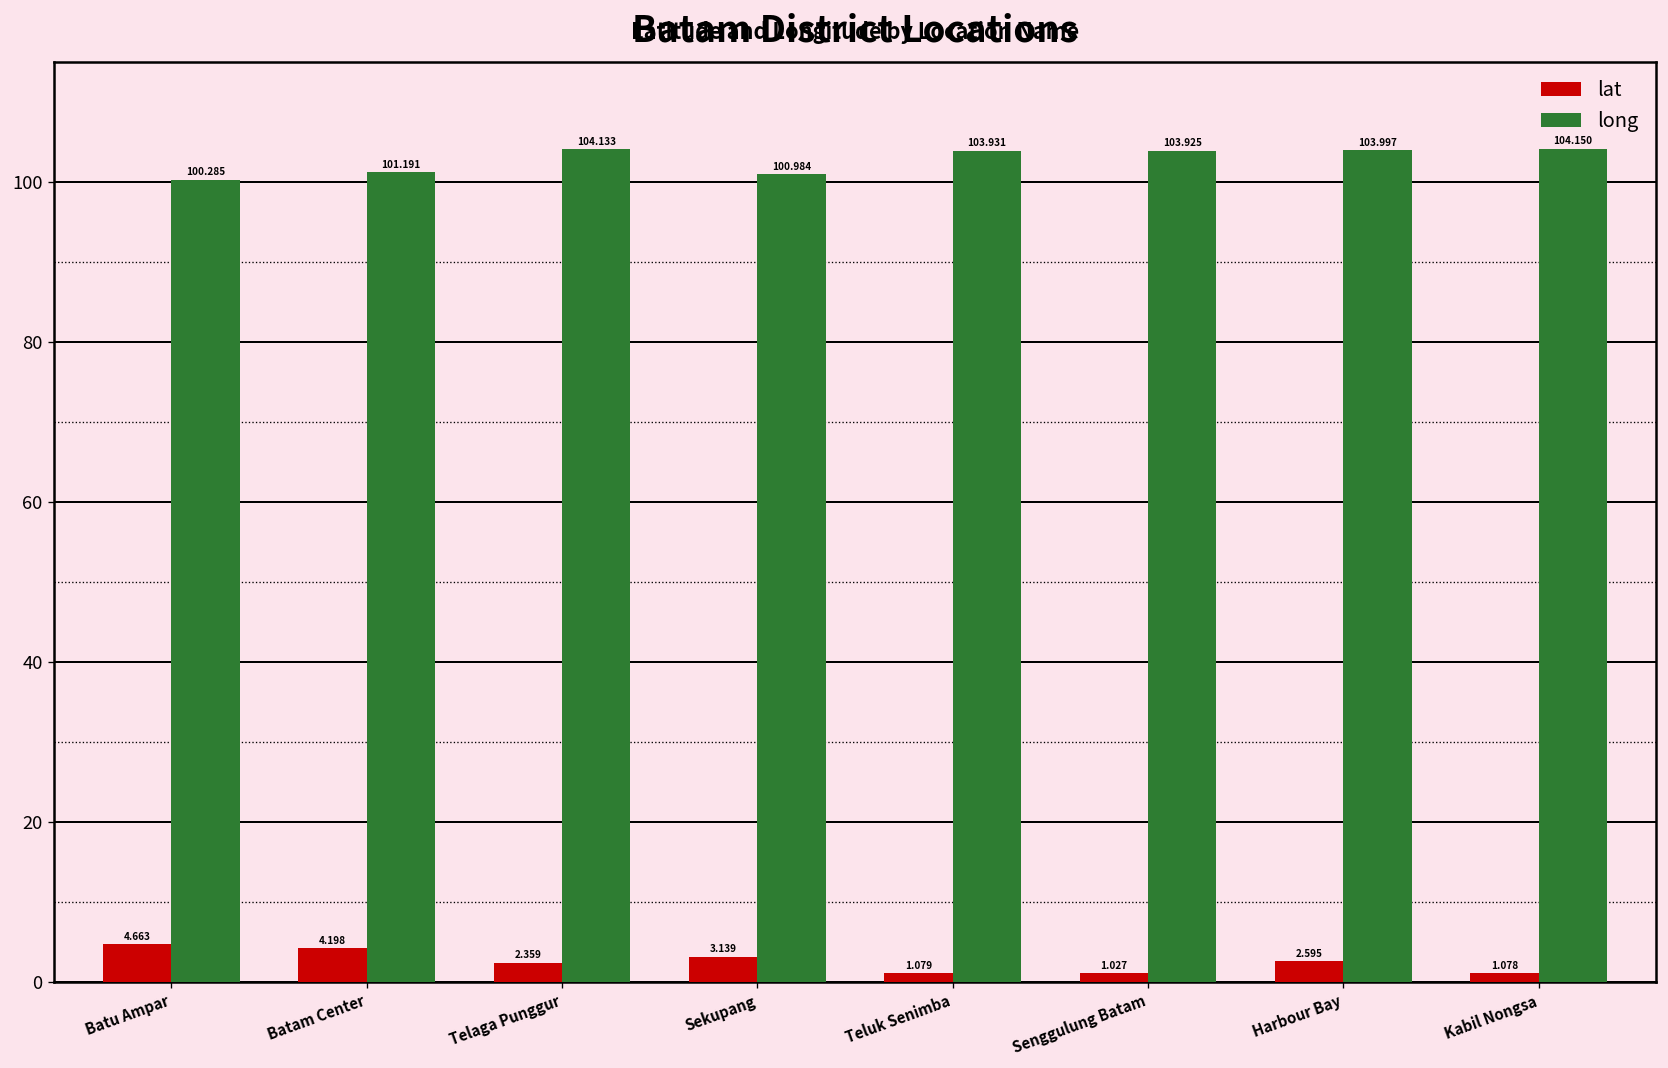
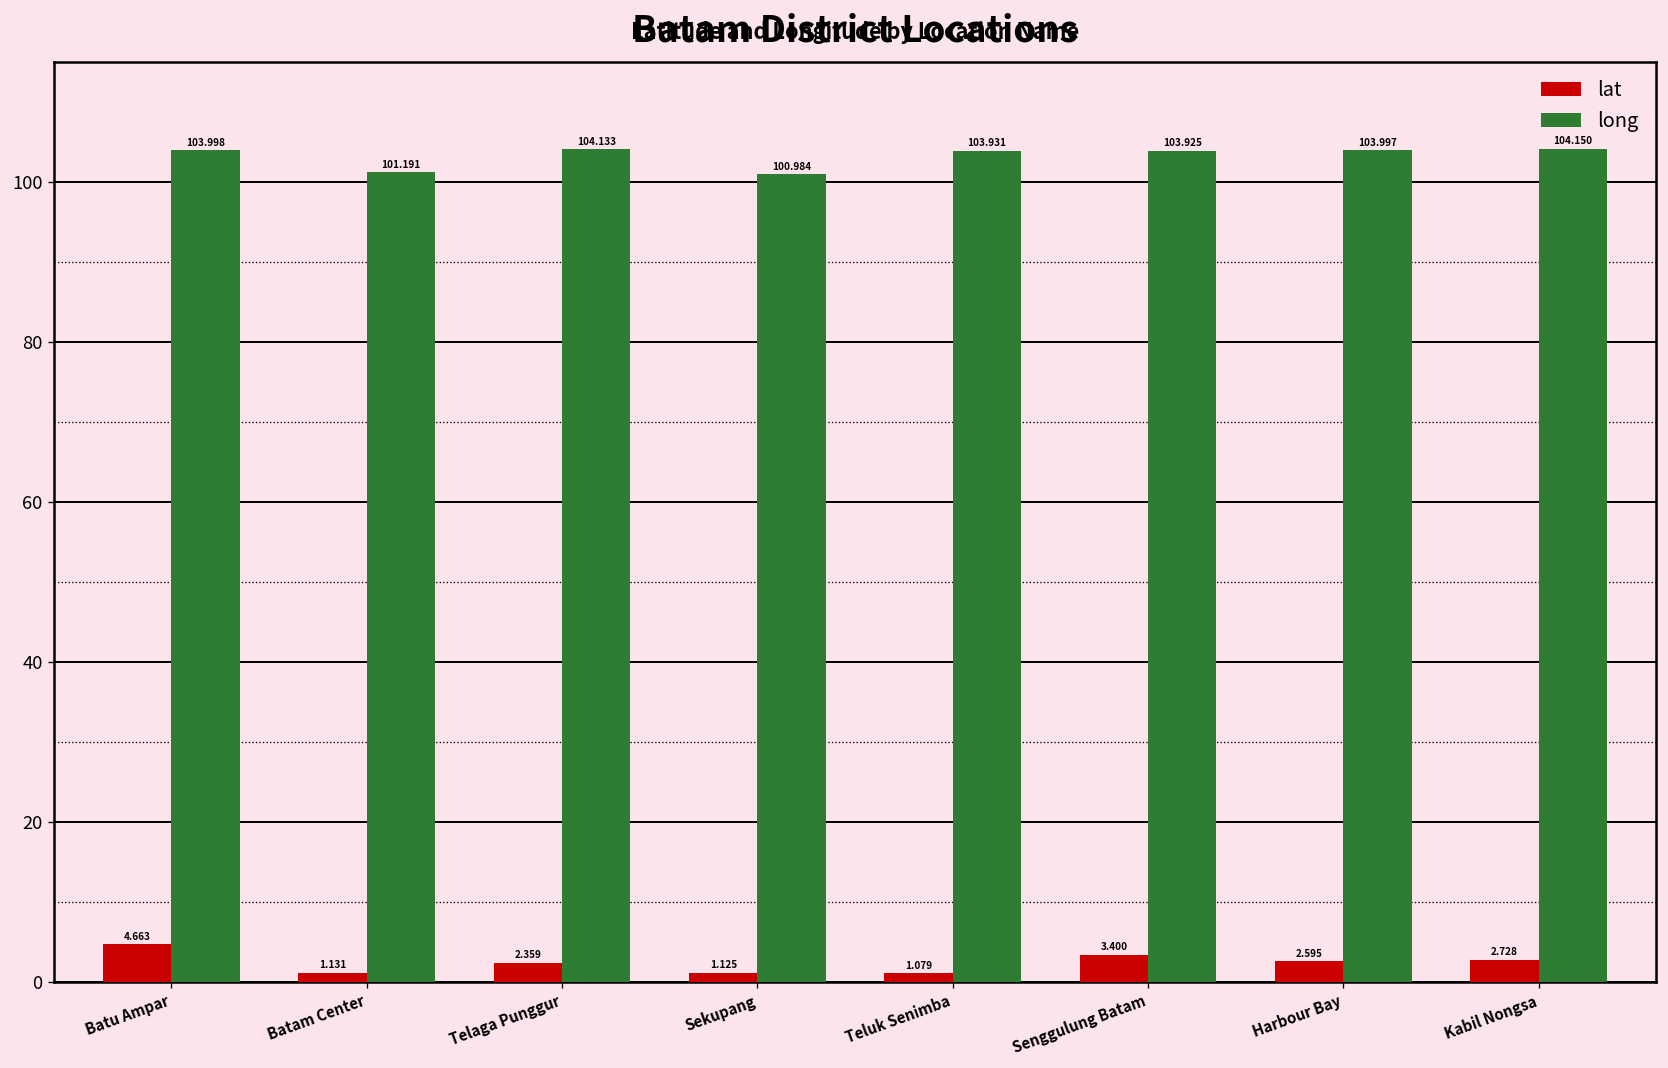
  {
    "lat": {
      "Batu Ampar": 4.663,
-     "Batam Center": 4.198,
+     "Batam Center": 1.131,
      "Telaga Punggur": 2.359,
-     "Sekupang": 3.139,
+     "Sekupang": 1.125,
      "Teluk Senimba": 1.079,
-     "Senggulung Batam": 1.027,
+     "Senggulung Batam": 3.400,
      "Harbour Bay": 2.595,
-     "Kabil Nongsa": 1.078
+     "Kabil Nongsa": 2.728
    },
    "long": {
-     "Batu Ampar": 100.285,
+     "Batu Ampar": 103.998,
      "Batam Center": 101.191,
      "Telaga Punggur": 104.133,
      "Sekupang": 100.984,
      "Teluk Senimba": 103.931,
      "Senggulung Batam": 103.925,
      "Harbour Bay": 103.997,
      "Kabil Nongsa": 104.150
    }
  }
